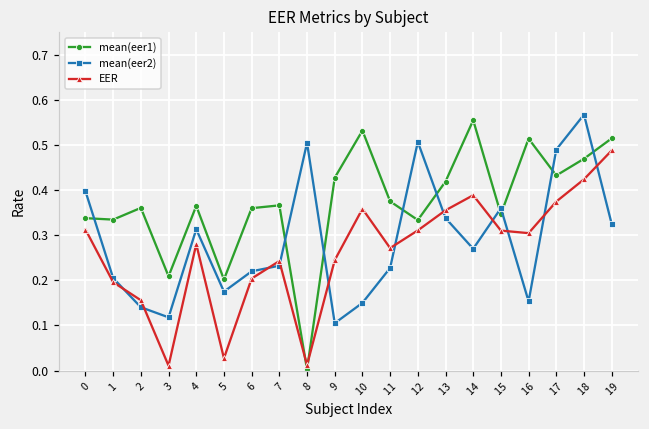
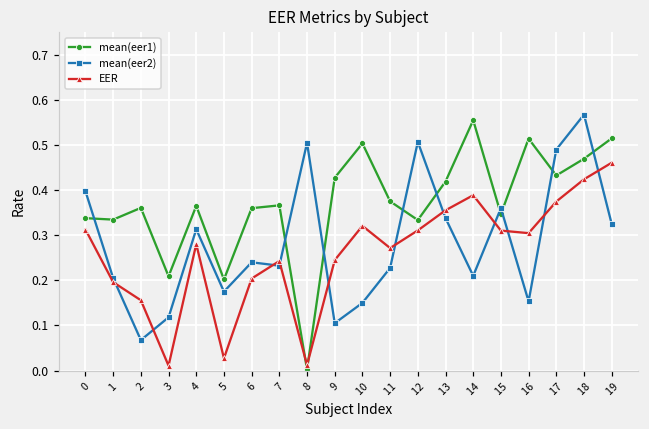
  {
    "mean(eer1)": {
      "0": 0.34,
      "1": 0.33,
      "2": 0.36,
      "3": 0.21,
      "4": 0.37,
      "5": 0.20,
      "6": 0.36,
      "7": 0.37,
      "8": 0.00,
      "9": 0.43,
-     "10": 0.53,
+     "10": 0.50,
      "11": 0.38,
      "12": 0.33,
      "13": 0.42,
      "14": 0.56,
      "15": 0.35,
      "16": 0.51,
      "17": 0.43,
      "18": 0.47,
      "19": 0.51
    },
    "mean(eer2)": {
      "0": 0.40,
      "1": 0.21,
-     "2": 0.14,
+     "2": 0.07,
      "3": 0.12,
      "4": 0.31,
      "5": 0.18,
-     "6": 0.22,
+     "6": 0.24,
      "7": 0.23,
      "8": 0.51,
      "9": 0.11,
      "10": 0.15,
      "11": 0.23,
      "12": 0.51,
      "13": 0.34,
-     "14": 0.27,
+     "14": 0.21,
      "15": 0.36,
      "16": 0.15,
      "17": 0.49,
      "18": 0.57,
      "19": 0.33
    },
    "EER": {
      "0": 0.31,
      "1": 0.20,
      "2": 0.16,
      "3": 0.01,
      "4": 0.28,
      "5": 0.03,
      "6": 0.20,
      "7": 0.24,
      "8": 0.01,
      "9": 0.24,
-     "10": 0.36,
+     "10": 0.32,
      "11": 0.27,
      "12": 0.31,
      "13": 0.36,
      "14": 0.39,
      "15": 0.31,
      "16": 0.30,
      "17": 0.37,
      "18": 0.42,
-     "19": 0.49
+     "19": 0.46
    }
  }
